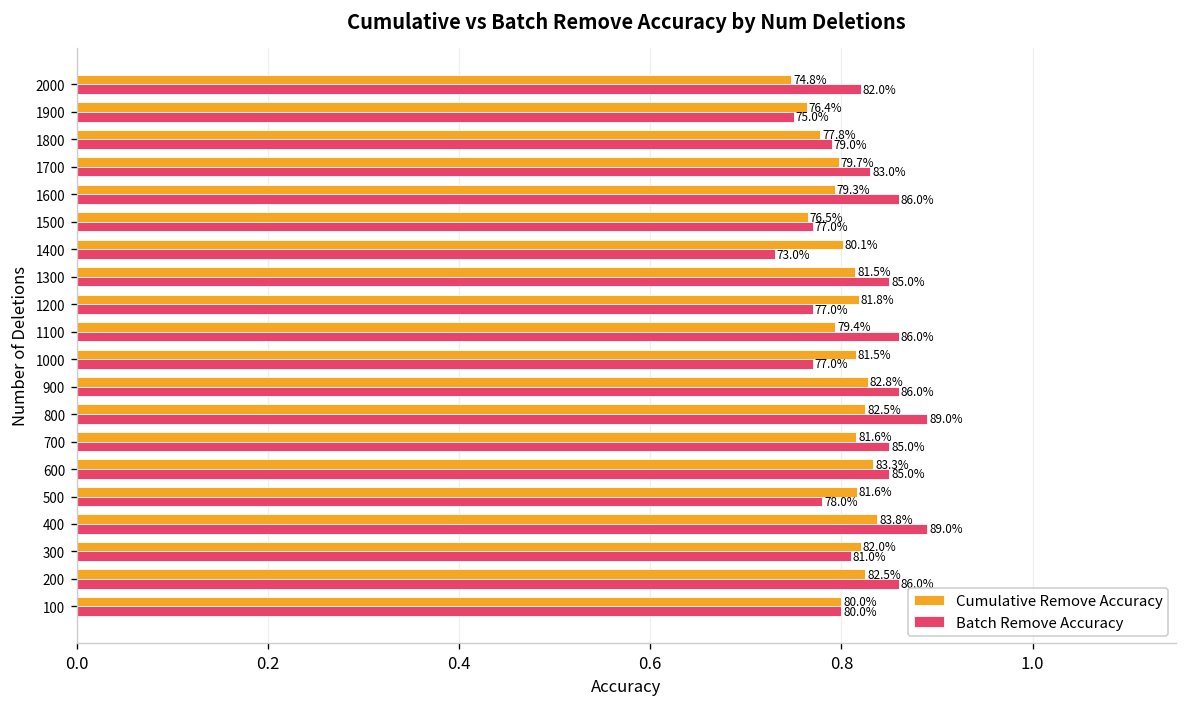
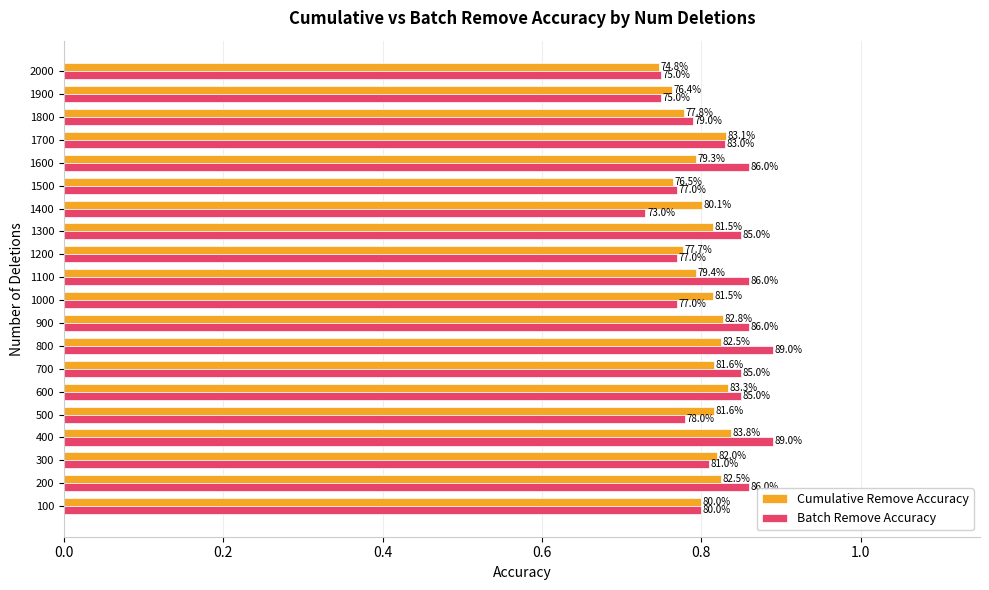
  {
    "Cumulative Remove Accuracy": {
      "2000": "74.8%",
      "1900": "76.4%",
      "1800": "77.8%",
-     "1700": "79.7%",
+     "1700": "83.1%",
      "1600": "79.3%",
      "1400": "80.1%",
      "1300": "81.5%",
-     "1200": "81.8%",
+     "1200": "77.7%",
      "1100": "79.4%",
      "1000": "81.5%",
      "900": "82.8%",
      "800": "82.5%",
      "700": "81.6%",
      "600": "83.3%",
      "500": "81.6%",
      "400": "83.8%",
      "300": "82.0%",
      "200": "82.5%"
    },
    "Batch Remove Accuracy": {
-     "2000": "82.0%",
+     "2000": "75.0%",
      "1900": "75.0%",
      "1800": "79.0%",
      "1700": "83.0%",
      "1600": "86.0%",
      "1400": "73.0%",
      "1300": "85.0%",
      "1200": "77.0%",
      "1100": "86.0%",
      "1000": "77.0%",
      "900": "86.0%",
      "800": "89.0%",
      "700": "85.0%",
      "600": "85.0%",
      "500": "78.0%",
      "400": "89.0%",
      "300": "81.0%"
    }
  }
